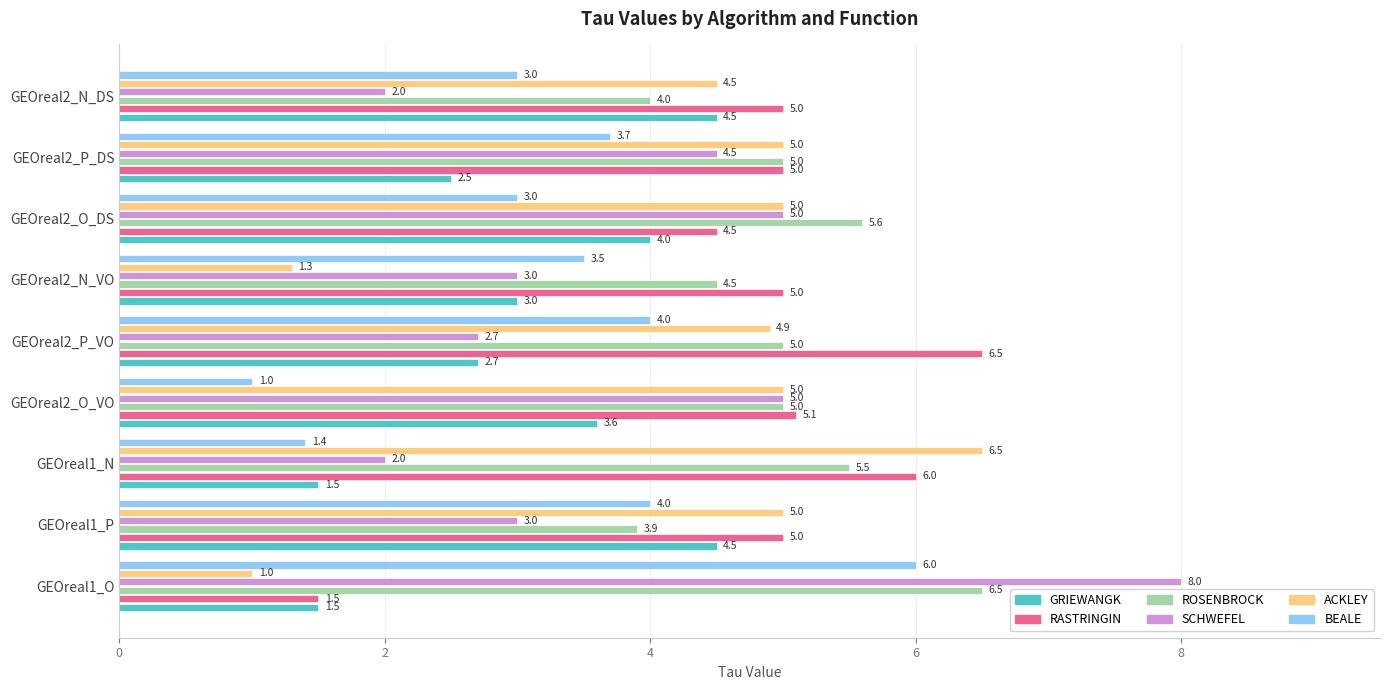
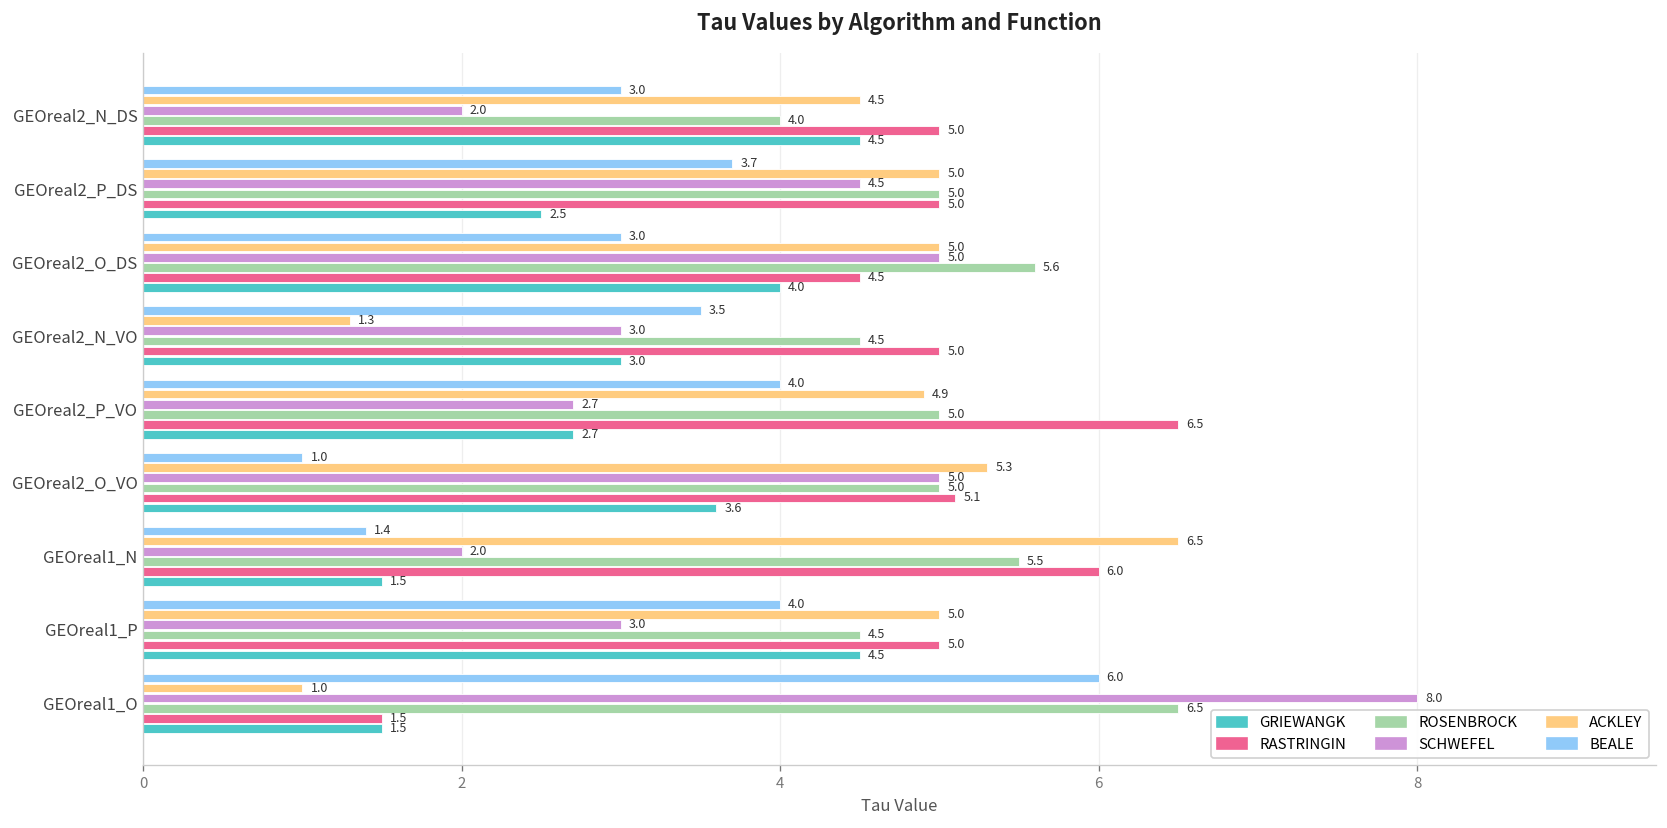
  {
    "GRIEWANGK": {
      "GEOreal2_N_DS": 4.5,
      "GEOreal2_P_DS": 2.5,
      "GEOreal2_O_DS": 4.0,
      "GEOreal2_N_VO": 3.0,
      "GEOreal2_P_VO": 2.7,
      "GEOreal2_O_VO": 3.6,
      "GEOreal1_N": 1.5,
      "GEOreal1_P": 4.5,
      "GEOreal1_O": 1.5
    },
    "RASTRINGIN": {
      "GEOreal2_N_DS": 5.0,
      "GEOreal2_O_DS": 4.5,
      "GEOreal2_N_VO": 5.0,
      "GEOreal2_P_VO": 6.5,
      "GEOreal2_O_VO": 5.1,
      "GEOreal1_N": 6.0,
      "GEOreal1_P": 5.0,
      "GEOreal1_O": 1.5
    },
    "ROSENBROCK": {
      "GEOreal2_N_DS": 4.0,
      "GEOreal2_O_DS": 5.6,
      "GEOreal2_N_VO": 4.5,
      "GEOreal2_P_VO": 5.0,
      "GEOreal1_N": 5.5,
-     "GEOreal1_P": 3.9,
+     "GEOreal1_P": 4.5,
      "GEOreal1_O": 6.5
    },
    "SCHWEFEL": {
      "GEOreal2_N_DS": 2.0,
      "GEOreal2_P_DS": 4.5,
      "GEOreal2_O_DS": 5.0,
      "GEOreal2_N_VO": 3.0,
      "GEOreal2_P_VO": 2.7,
      "GEOreal1_N": 2.0,
      "GEOreal1_P": 3.0,
      "GEOreal1_O": 8.0
    },
    "ACKLEY": {
      "GEOreal2_N_DS": 4.5,
      "GEOreal2_P_DS": 5.0,
      "GEOreal2_O_DS": 5.0,
      "GEOreal2_N_VO": 1.3,
      "GEOreal2_P_VO": 4.9,
-     "GEOreal2_O_VO": 5.0,
+     "GEOreal2_O_VO": 5.3,
      "GEOreal1_N": 6.5,
      "GEOreal1_P": 5.0,
      "GEOreal1_O": 1.0
    },
    "BEALE": {
      "GEOreal2_N_DS": 3.0,
      "GEOreal2_P_DS": 3.7,
      "GEOreal2_O_DS": 3.0,
      "GEOreal2_N_VO": 3.5,
      "GEOreal2_P_VO": 4.0,
      "GEOreal2_O_VO": 1.0,
      "GEOreal1_N": 1.4,
      "GEOreal1_P": 4.0,
      "GEOreal1_O": 6.0
    }
  }
